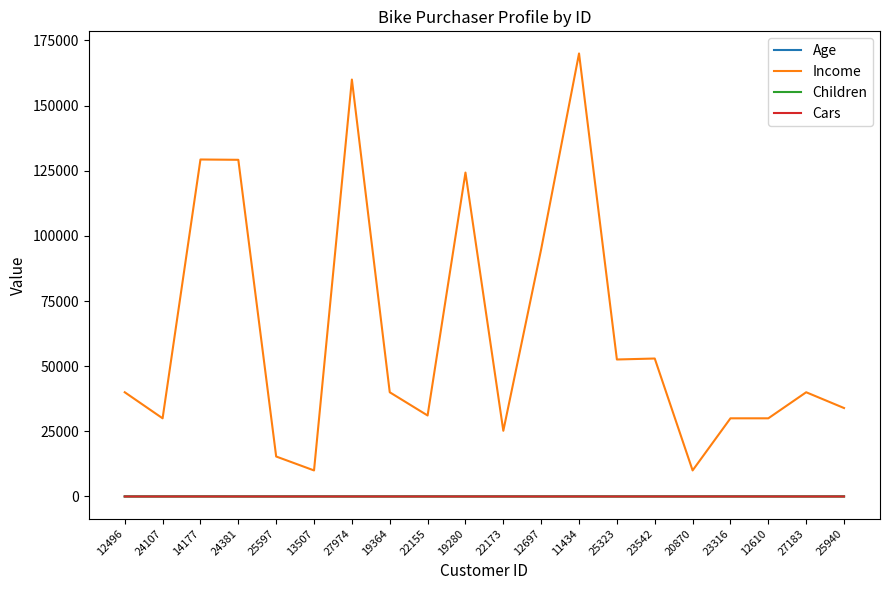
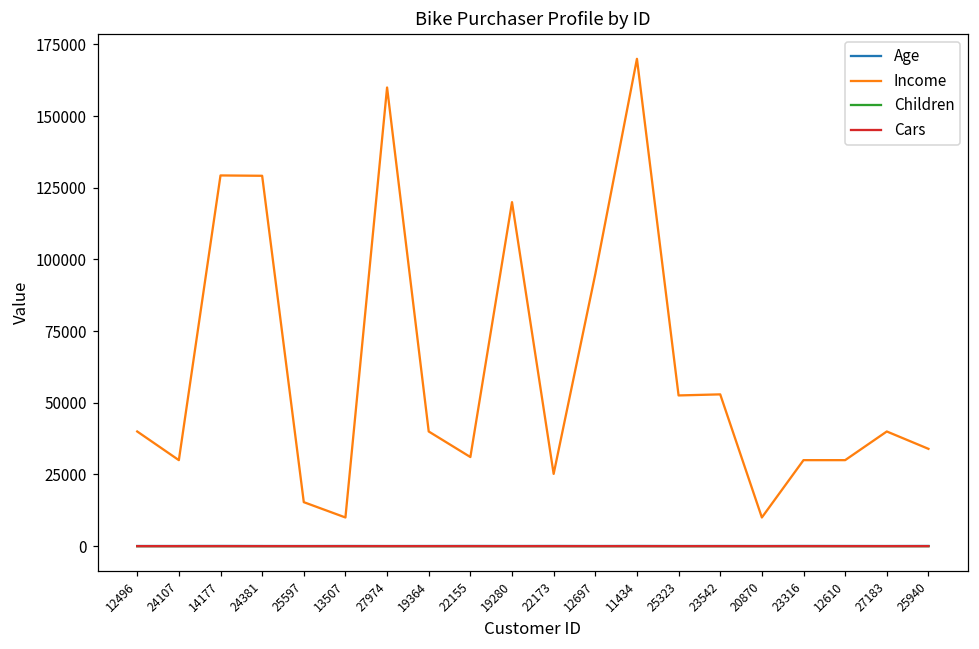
  {
    "Cars": {
      "12496": 0,
      "24107": 0,
      "14177": 0,
      "24381": 0,
      "25597": 0,
      "13507": 0,
      "27974": 0,
      "19364": 0,
      "22155": 0,
      "19280": 0,
      "22173": 0,
      "12697": 0,
      "11434": 0,
      "25323": 0,
      "23542": 0,
      "20870": 0,
      "23316": 0,
      "12610": 0,
      "27183": 0,
      "25940": 0
    },
    "Income": {
      "12496": 40000,
      "24107": 30000,
      "14177": 129000,
      "24381": 129000,
      "25597": 15000,
      "13507": 10000,
      "27974": 160000,
      "19364": 40000,
      "22155": 31000,
-     "19280": 124000,
+     "19280": 120000,
      "22173": 25000,
      "12697": 95000,
      "11434": 170000,
      "25323": 53000,
      "23542": 53000,
      "20870": 10000,
      "23316": 30000,
      "12610": 30000,
      "27183": 40000,
      "25940": 34000
    }
  }
